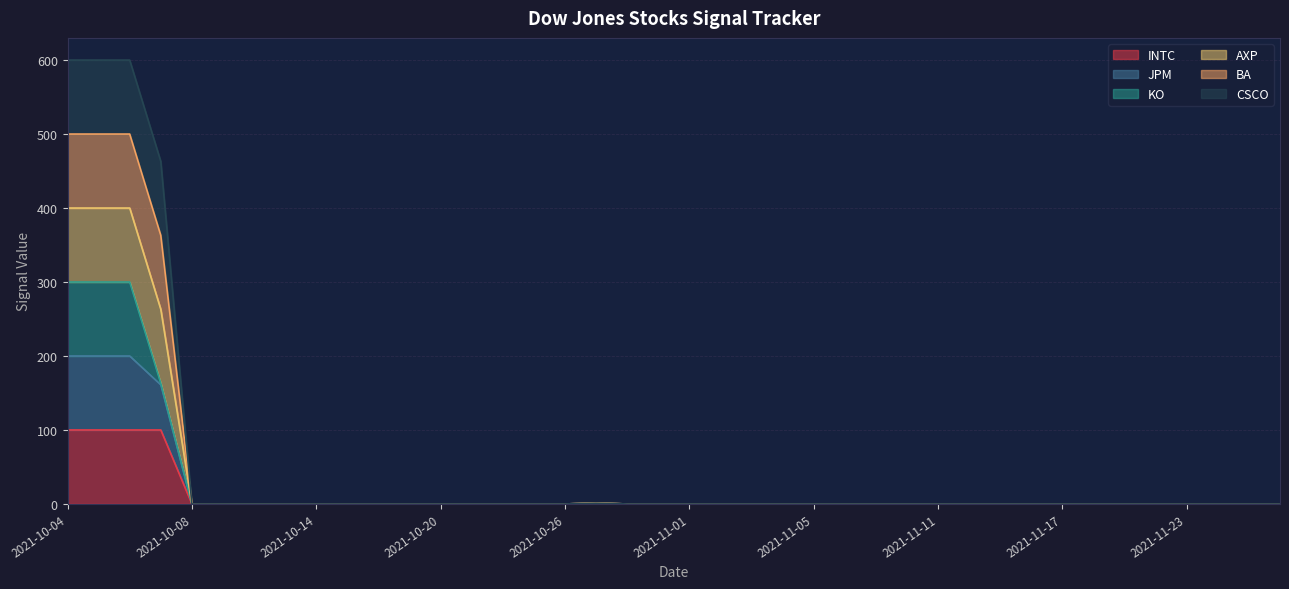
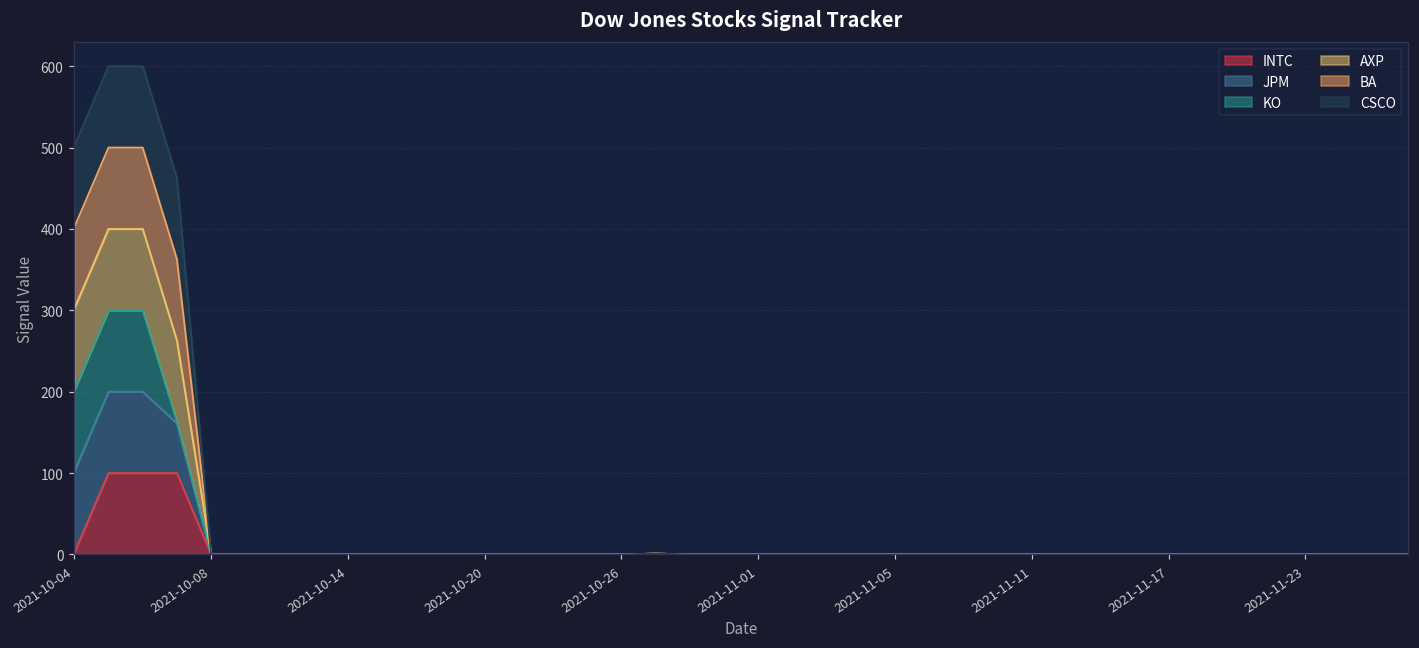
  {
    "INTC": {
-     "2021-10-04": 100
+     "2021-10-04": 0
    },
    "CSCO": {
      "2021-10-04": 100
    }
  }
